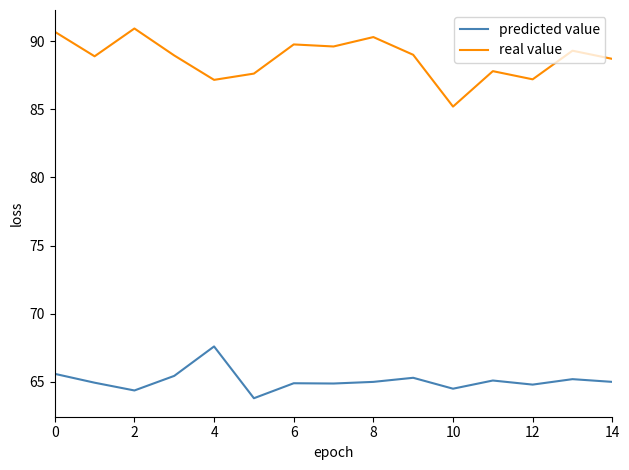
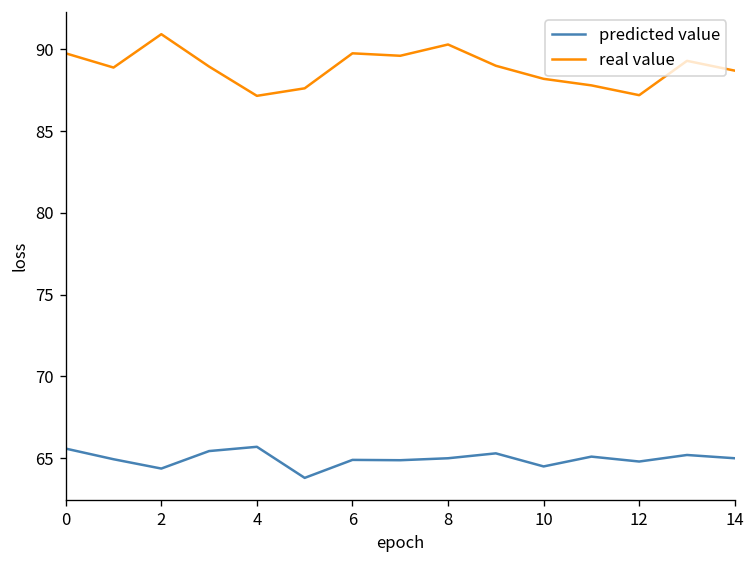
  {
    "predicted value": {
      "0": 65.6,
      "2": 64.4,
-     "4": 67.6,
+     "4": 65.7,
      "6": 64.9,
      "8": 65.0,
      "10": 64.5,
      "12": 64.8,
      "14": 65.0
    },
    "real value": {
-     "0": 90.7,
+     "0": 89.8,
      "2": 90.9,
      "4": 87.2,
      "6": 89.8,
      "8": 90.3,
-     "10": 85.2,
+     "10": 88.2,
      "12": 87.2,
      "14": 88.7
    }
  }
